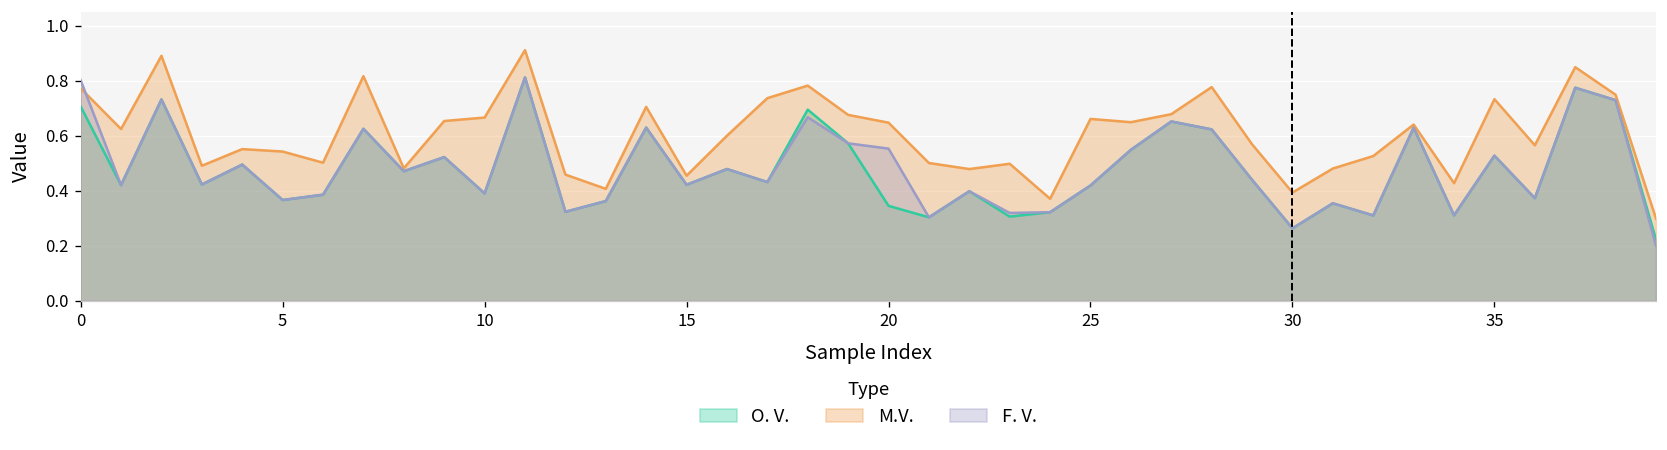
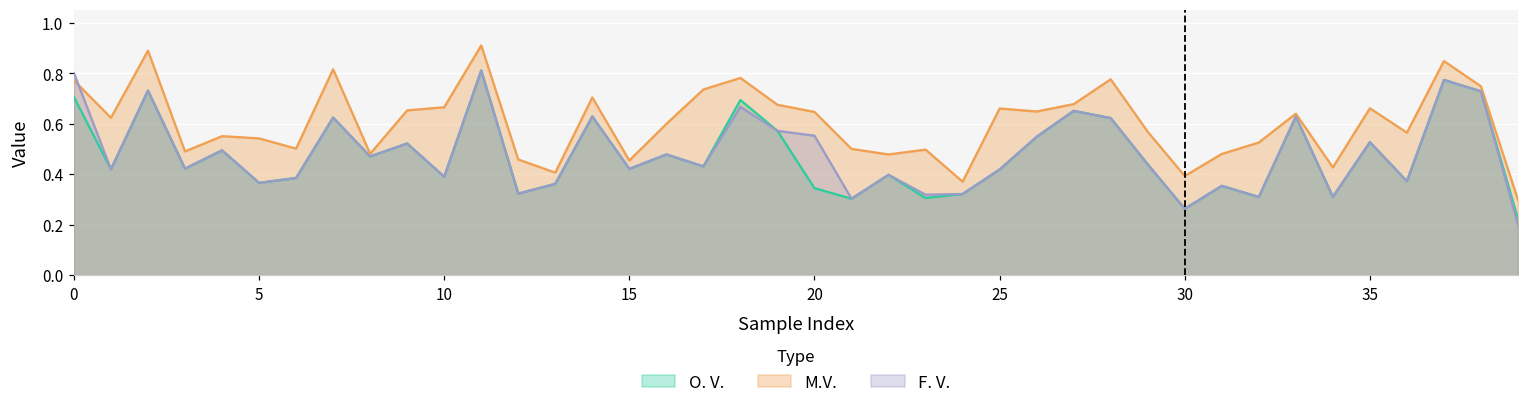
  {
    "O. V.": {
      "0": 0.71,
      "20": 0.34
    },
    "M.V.": {
      "0": 0.77,
      "5": 0.54,
      "10": 0.67,
      "15": 0.45,
      "20": 0.65,
      "25": 0.66,
      "30": 0.39,
-     "35": 0.73
+     "35": 0.66
    },
    "F. V.": {
      "0": 0.80,
      "20": 0.55
    }
  }
